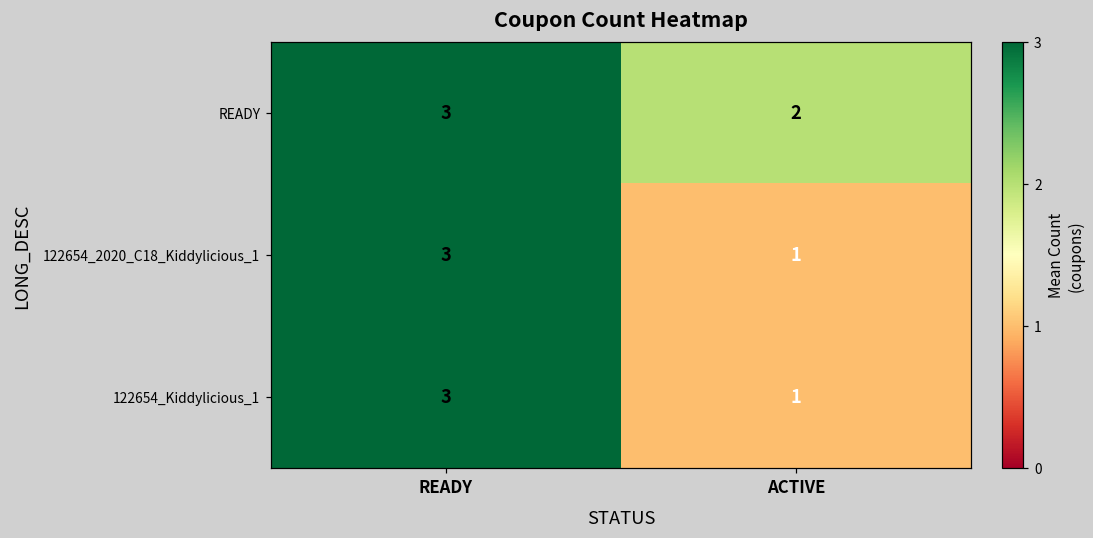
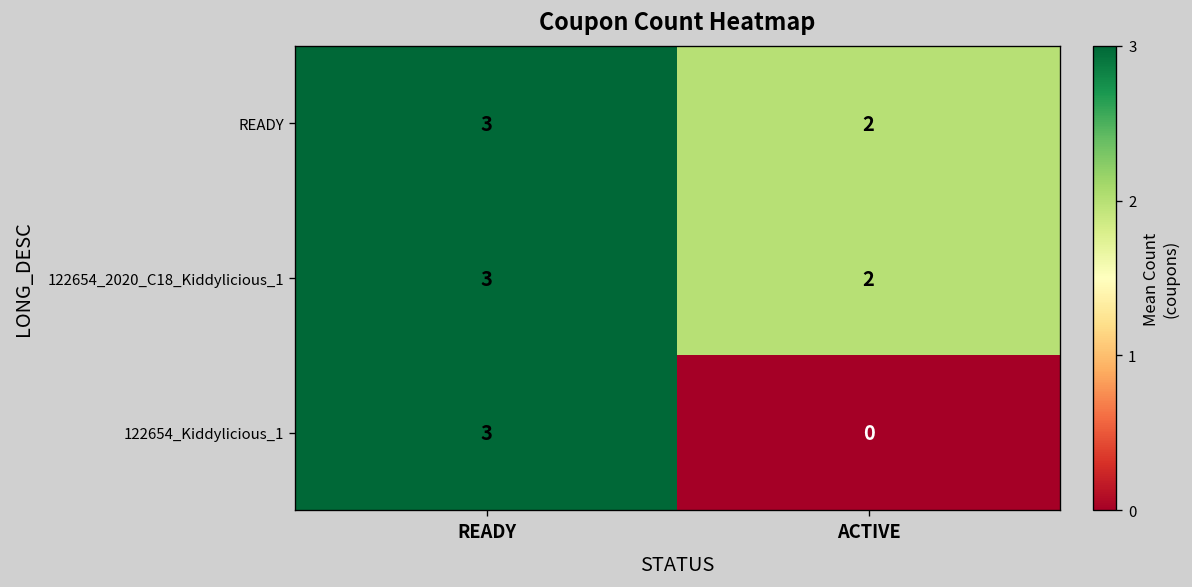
  {
    "READY": {
      "READY": 3,
      "ACTIVE": 2
    },
    "122654_2020_C18_Kiddylicious_1": {
      "READY": 3,
-     "ACTIVE": 1
+     "ACTIVE": 2
    },
    "122654_Kiddylicious_1": {
      "READY": 3,
-     "ACTIVE": 1
+     "ACTIVE": 0
    }
  }
